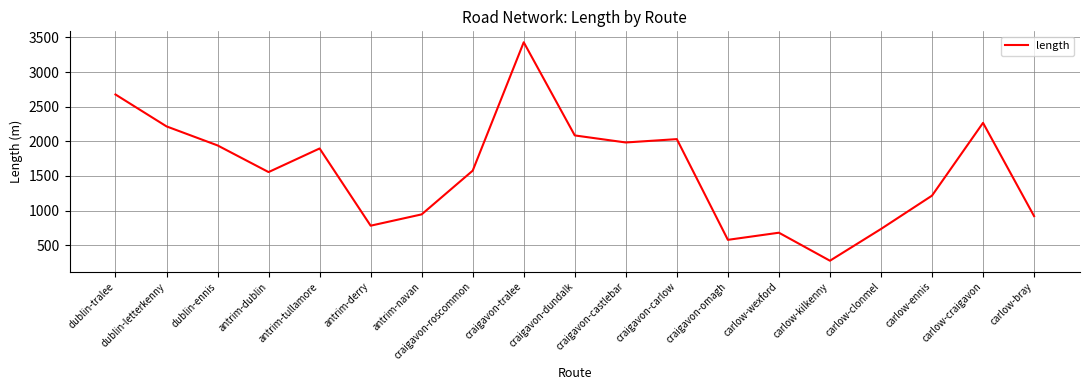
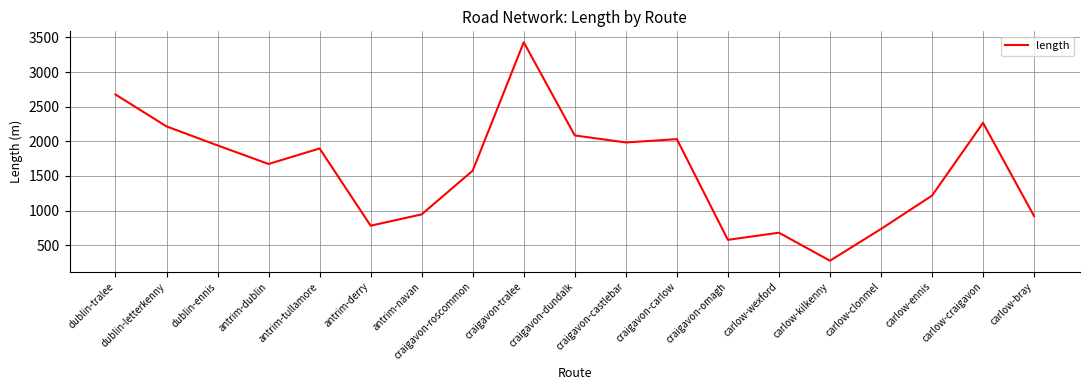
  {
    "dublin-tralee": 2700,
    "dublin-letterkenny": 2200,
    "dublin-ennis": 1900,
-   "antrim-dublin": 1600,
+   "antrim-dublin": 1700,
    "antrim-tullamore": 1900,
    "antrim-derry": 800,
    "antrim-navan": 900,
    "craigavon-roscommon": 1600,
    "craigavon-tralee": 3400,
    "craigavon-dundalk": 2100,
    "craigavon-castlebar": 2000,
    "craigavon-carlow": 2000,
    "craigavon-omagh": 600,
    "carlow-wexford": 700,
    "carlow-kilkenny": 300,
    "carlow-clonmel": 700,
    "carlow-ennis": 1200,
    "carlow-craigavon": 2300,
    "carlow-bray": 900
  }
